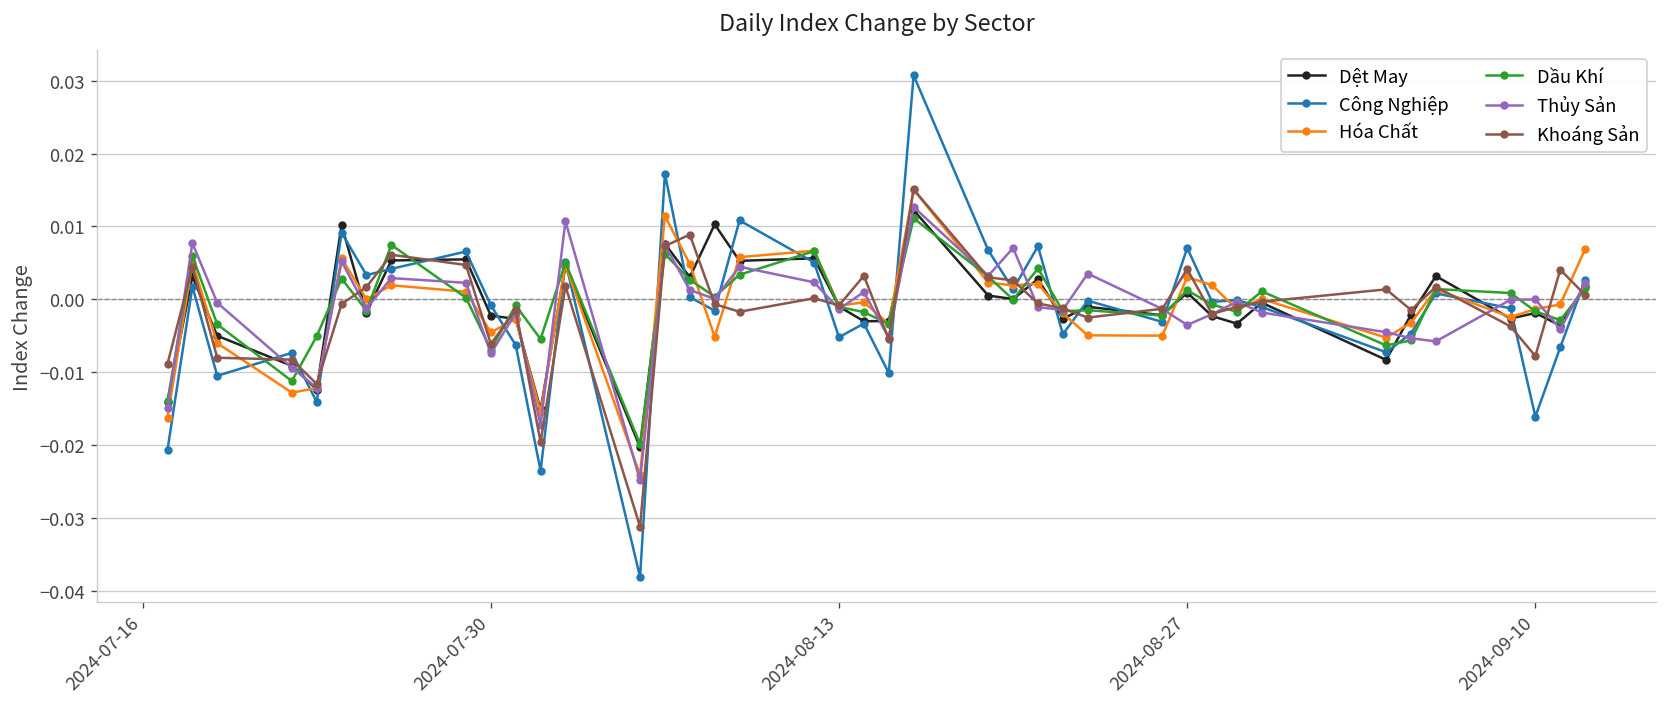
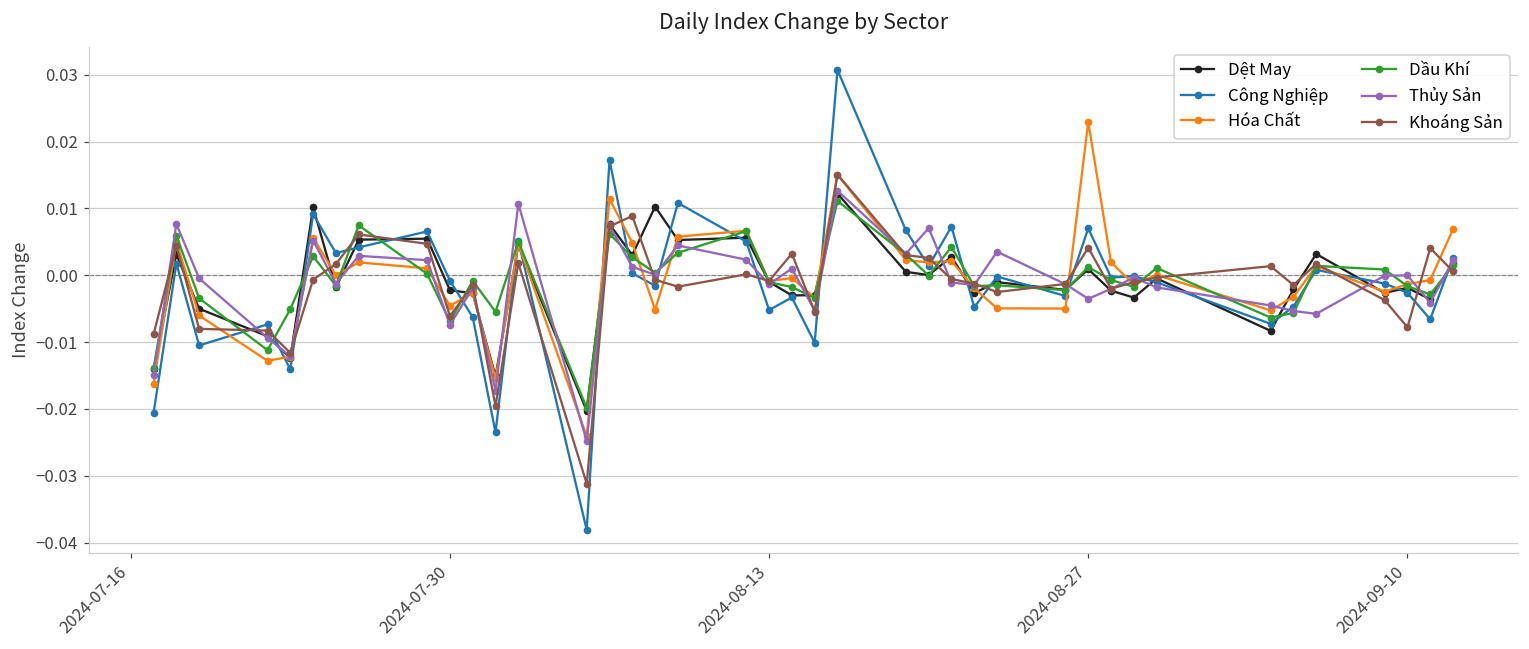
  {
    "Dệt May": {
      "2024-07-30": -0.002
    },
    "Công Nghiệp": {
      "2024-07-30": -0.001,
      "2024-08-13": -0.005,
      "2024-08-27": 0.007,
-     "2024-09-10": -0.016
+     "2024-09-10": -0.003
    },
    "Hóa Chất": {
      "2024-07-30": -0.005,
-     "2024-08-27": 0.003
+     "2024-08-27": 0.023
    },
    "Dầu Khí": {
      "2024-07-30": -0.007
    },
    "Thủy Sản": {
      "2024-07-30": -0.007,
      "2024-08-27": -0.004,
      "2024-09-10": 0.000
    },
    "Khoáng Sản": {
      "2024-07-30": -0.006,
      "2024-08-27": 0.004,
      "2024-09-10": -0.008
    }
  }
